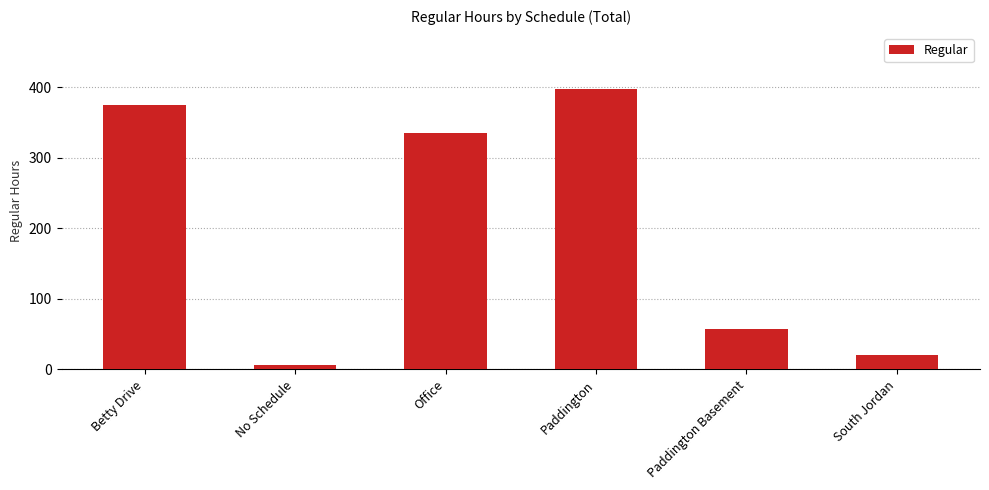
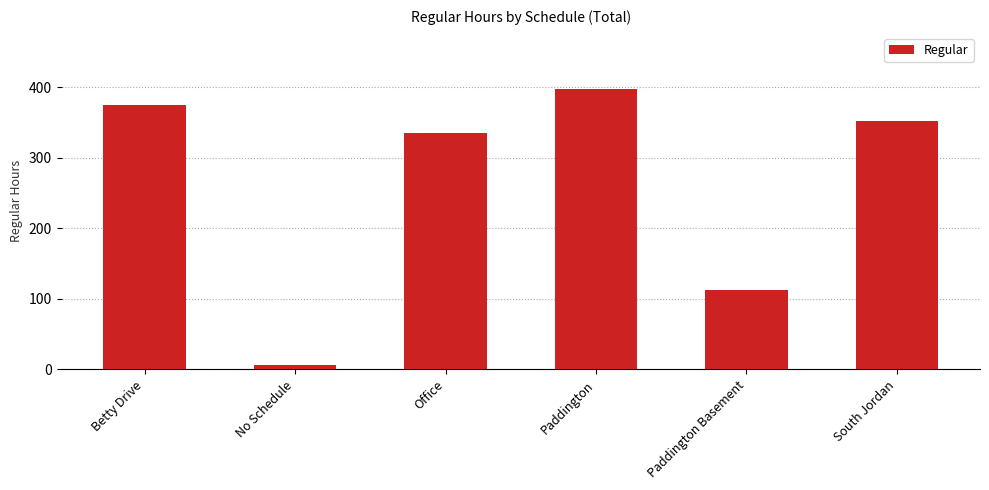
  {
    "Betty Drive": 380,
    "No Schedule": 10,
    "Office": 340,
    "Paddington": 400,
-   "Paddington Basement": 60,
-   "South Jordan": 20
+   "Paddington Basement": 110,
+   "South Jordan": 350
  }
